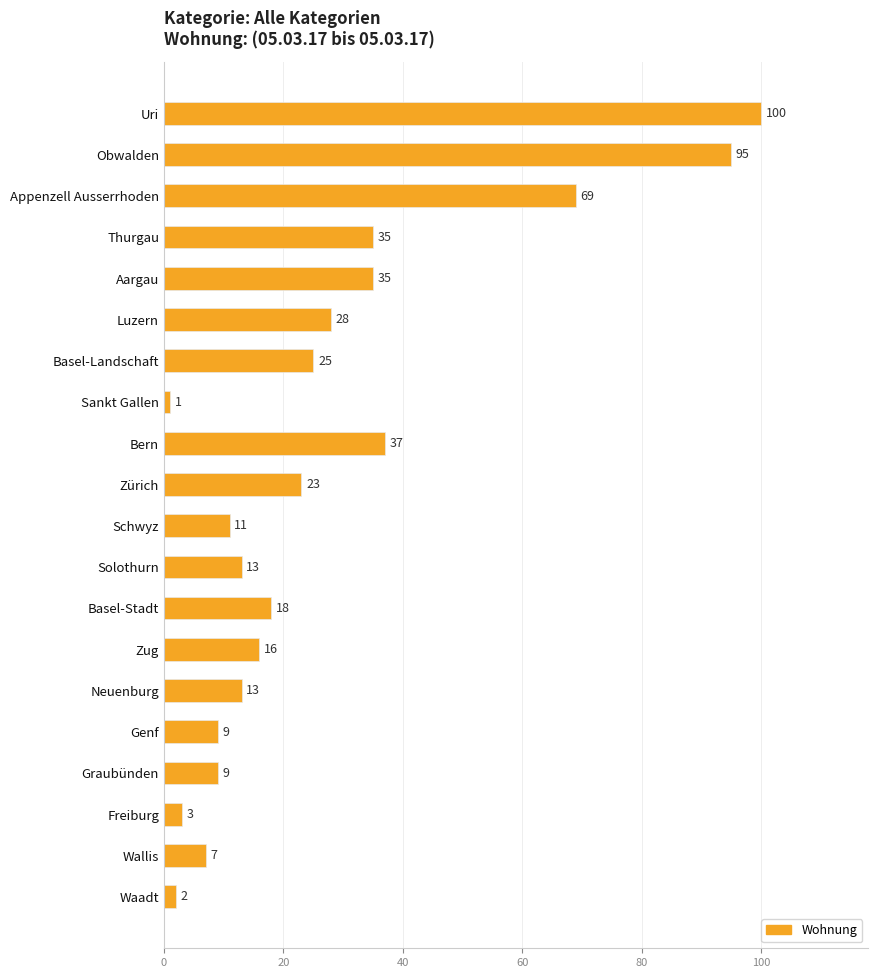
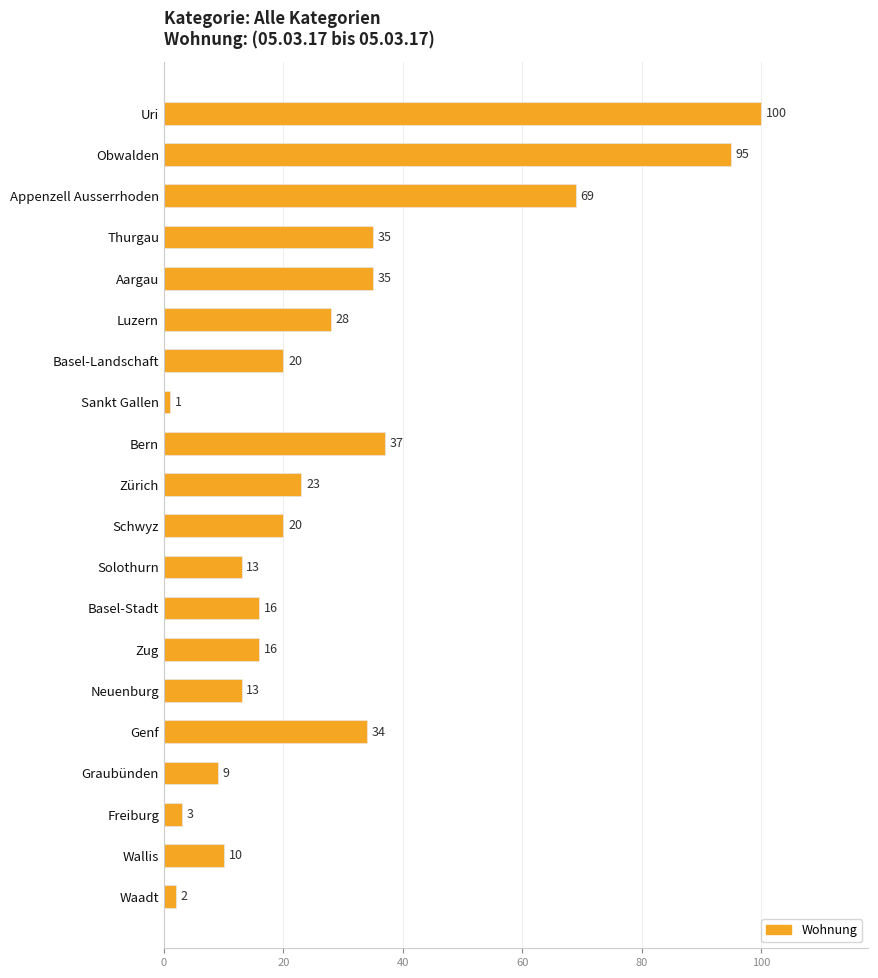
  {
    "Uri": 100,
    "Obwalden": 95,
    "Appenzell Ausserrhoden": 69,
    "Thurgau": 35,
    "Aargau": 35,
    "Luzern": 28,
-   "Basel-Landschaft": 25,
+   "Basel-Landschaft": 20,
    "Sankt Gallen": 1,
    "Bern": 37,
    "Zürich": 23,
-   "Schwyz": 11,
+   "Schwyz": 20,
    "Solothurn": 13,
-   "Basel-Stadt": 18,
+   "Basel-Stadt": 16,
    "Zug": 16,
    "Neuenburg": 13,
-   "Genf": 9,
+   "Genf": 34,
    "Graubünden": 9,
    "Freiburg": 3,
-   "Wallis": 7,
+   "Wallis": 10,
    "Waadt": 2
  }
